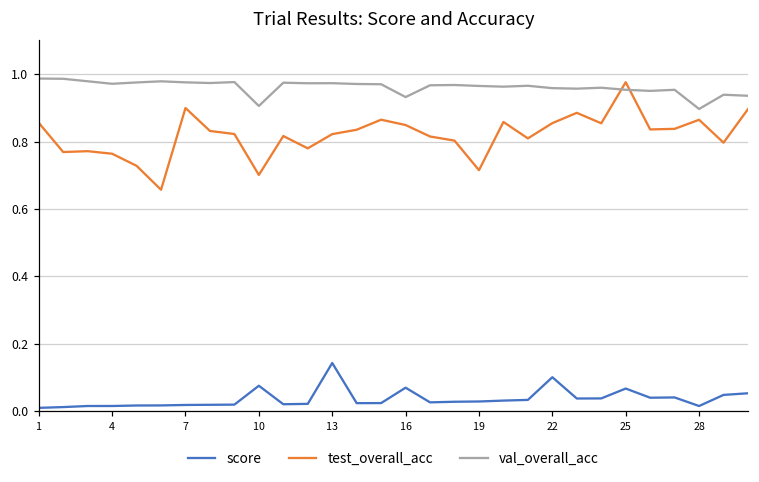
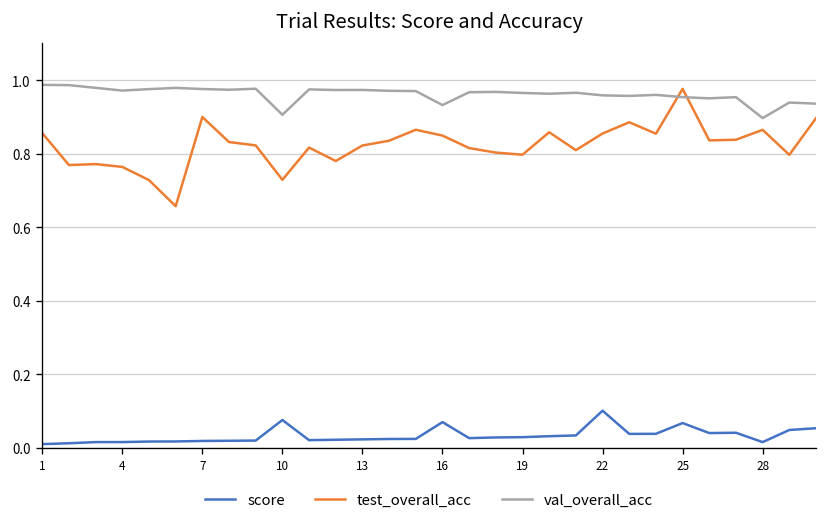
  {
    "score": {
      "1": 0.01,
      "4": 0.02,
      "7": 0.02,
      "10": 0.08,
-     "13": 0.14,
+     "13": 0.02,
      "16": 0.07,
      "19": 0.03,
      "22": 0.10,
      "25": 0.07,
      "28": 0.02
    },
    "test_overall_acc": {
      "1": 0.86,
      "4": 0.76,
      "7": 0.90,
-     "10": 0.70,
+     "10": 0.73,
      "13": 0.82,
      "16": 0.85,
-     "19": 0.72,
+     "19": 0.80,
      "22": 0.85,
      "25": 0.98,
      "28": 0.86
    },
    "val_overall_acc": {
      "1": 0.99,
      "4": 0.97,
      "7": 0.98,
      "10": 0.91,
      "13": 0.97,
      "16": 0.93,
      "19": 0.97,
      "22": 0.96,
      "25": 0.95,
      "28": 0.90
    }
  }
